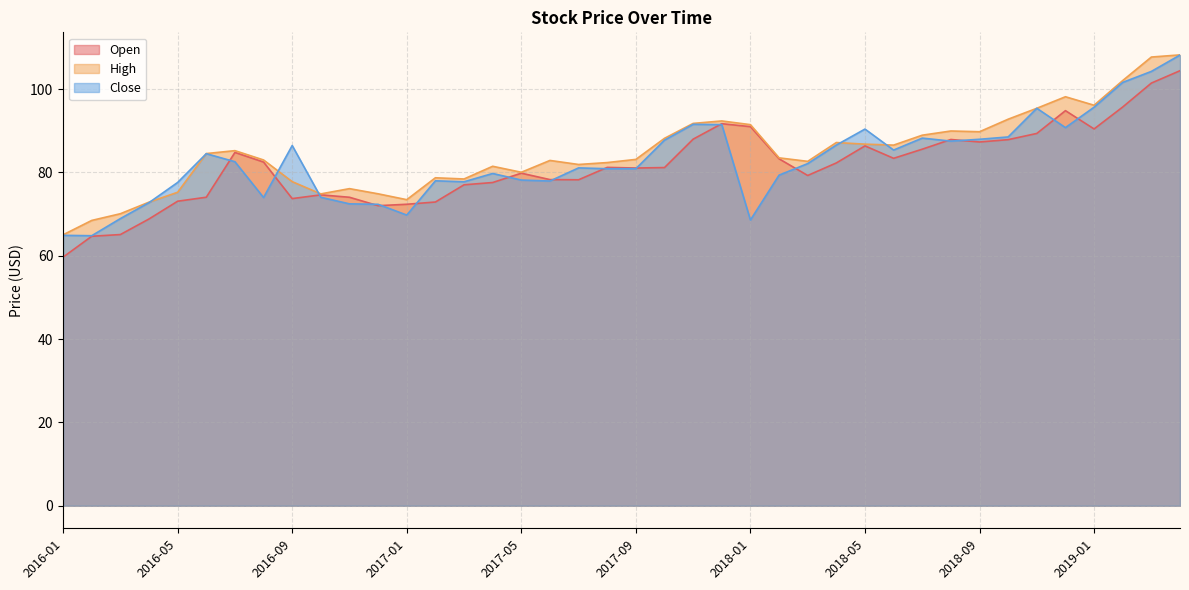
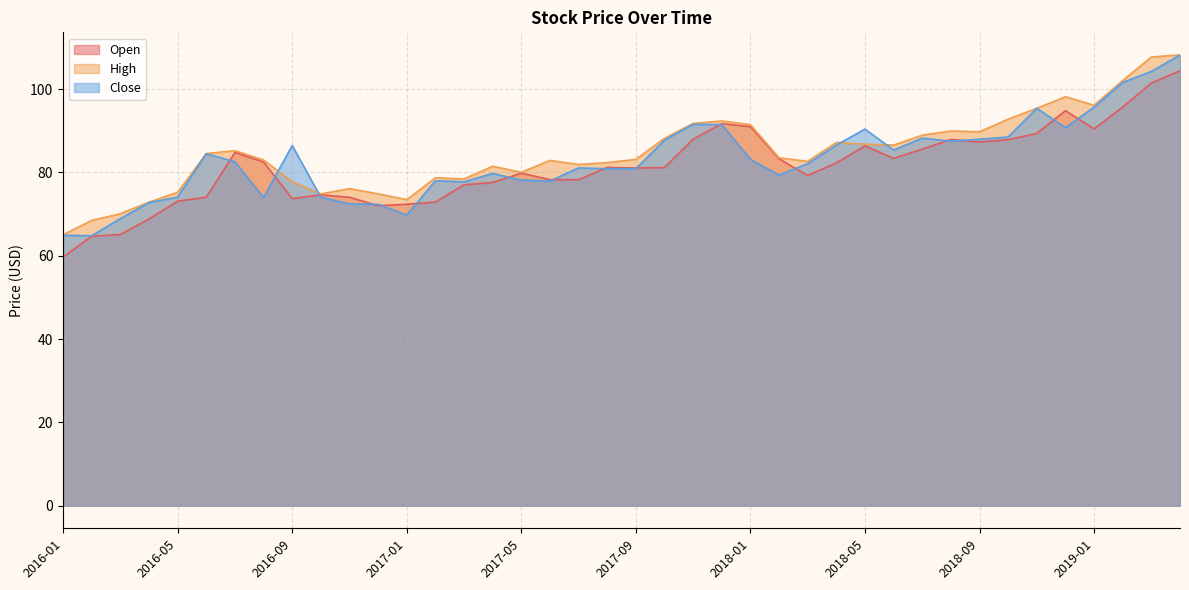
  {
    "Close": {
-     "2016-05": 78,
+     "2016-05": 74,
      "2016-09": 86,
      "2017-01": 70,
      "2017-05": 78,
-     "2018-01": 69,
+     "2018-01": 83,
      "2018-05": 90,
      "2018-09": 88
    }
  }
